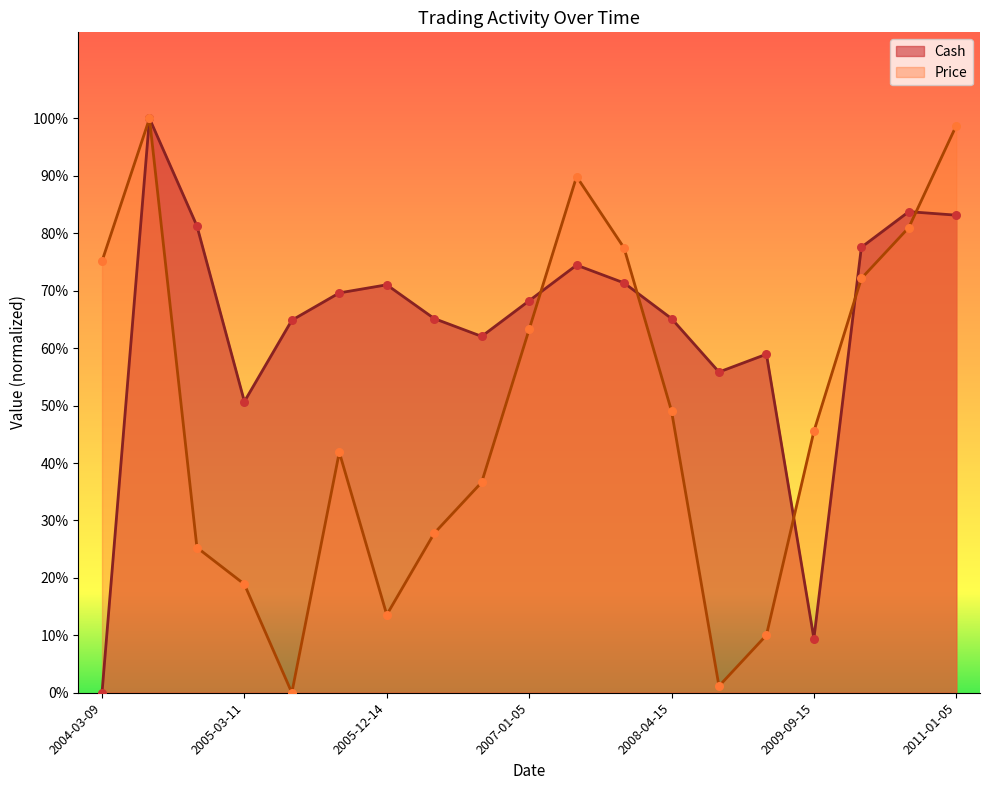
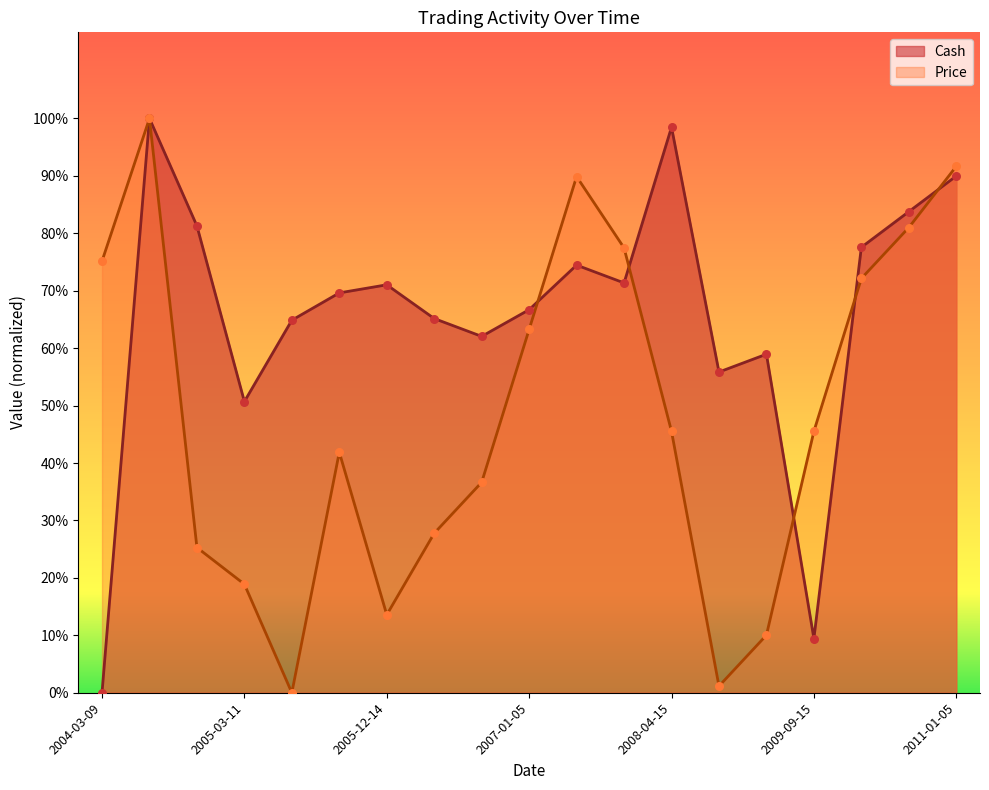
  {
    "Cash": {
      "2004-03-09": "0%",
      "2005-03-11": "51%",
      "2005-12-14": "71%",
-     "2007-01-05": "68%",
-     "2008-04-15": "65%",
+     "2007-01-05": "67%",
+     "2008-04-15": "98%",
      "2009-09-15": "9%",
-     "2011-01-05": "83%"
+     "2011-01-05": "90%"
    },
    "Price": {
      "2004-03-09": "75%",
      "2005-03-11": "19%",
      "2005-12-14": "14%",
      "2007-01-05": "63%",
-     "2008-04-15": "49%",
+     "2008-04-15": "46%",
      "2009-09-15": "46%",
-     "2011-01-05": "99%"
+     "2011-01-05": "92%"
    }
  }
